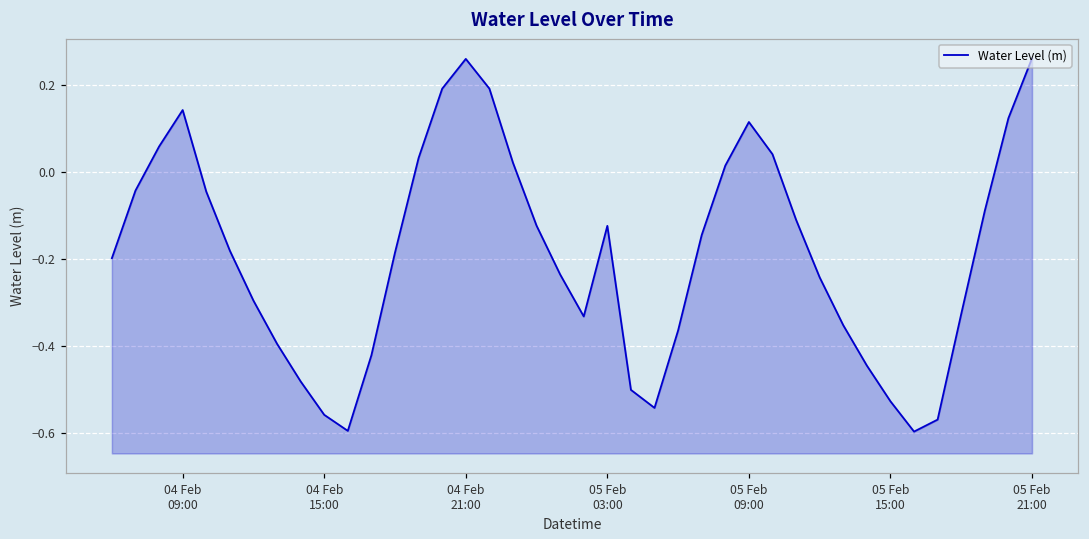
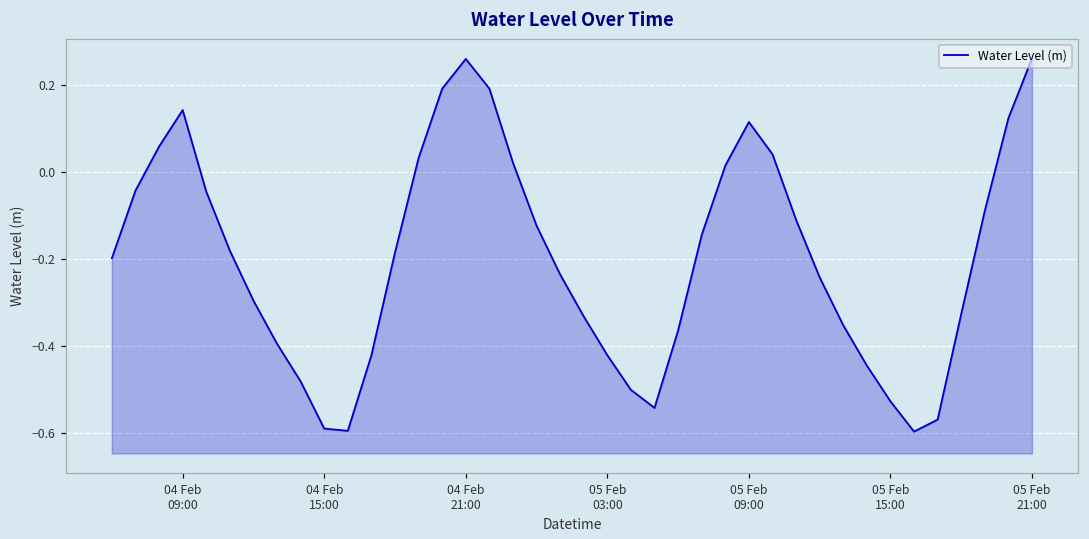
  {
    "04 Feb 09:00": 0.14,
-   "04 Feb 15:00": -0.56,
+   "04 Feb 15:00": -0.59,
    "04 Feb 21:00": 0.26,
-   "05 Feb 03:00": -0.12,
+   "05 Feb 03:00": -0.42,
    "05 Feb 09:00": 0.11,
    "05 Feb 15:00": -0.53
  }
